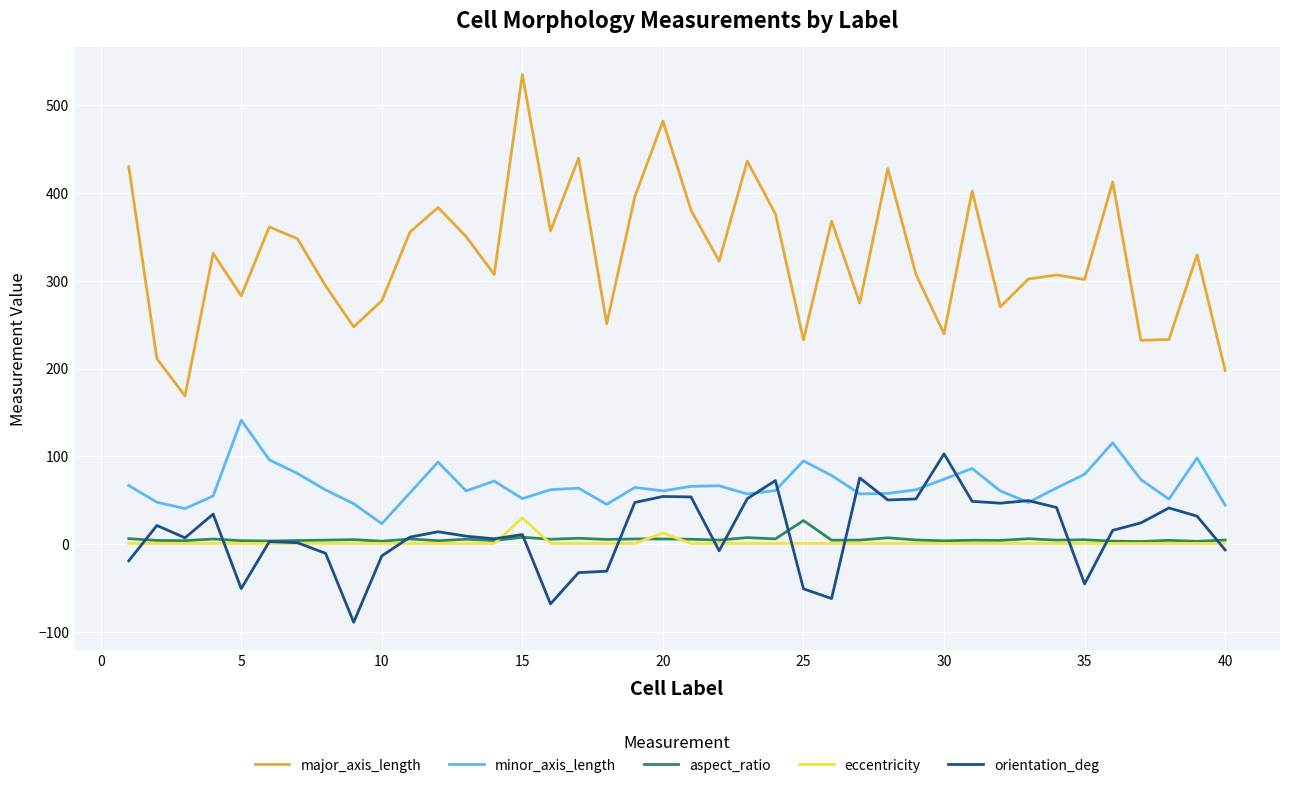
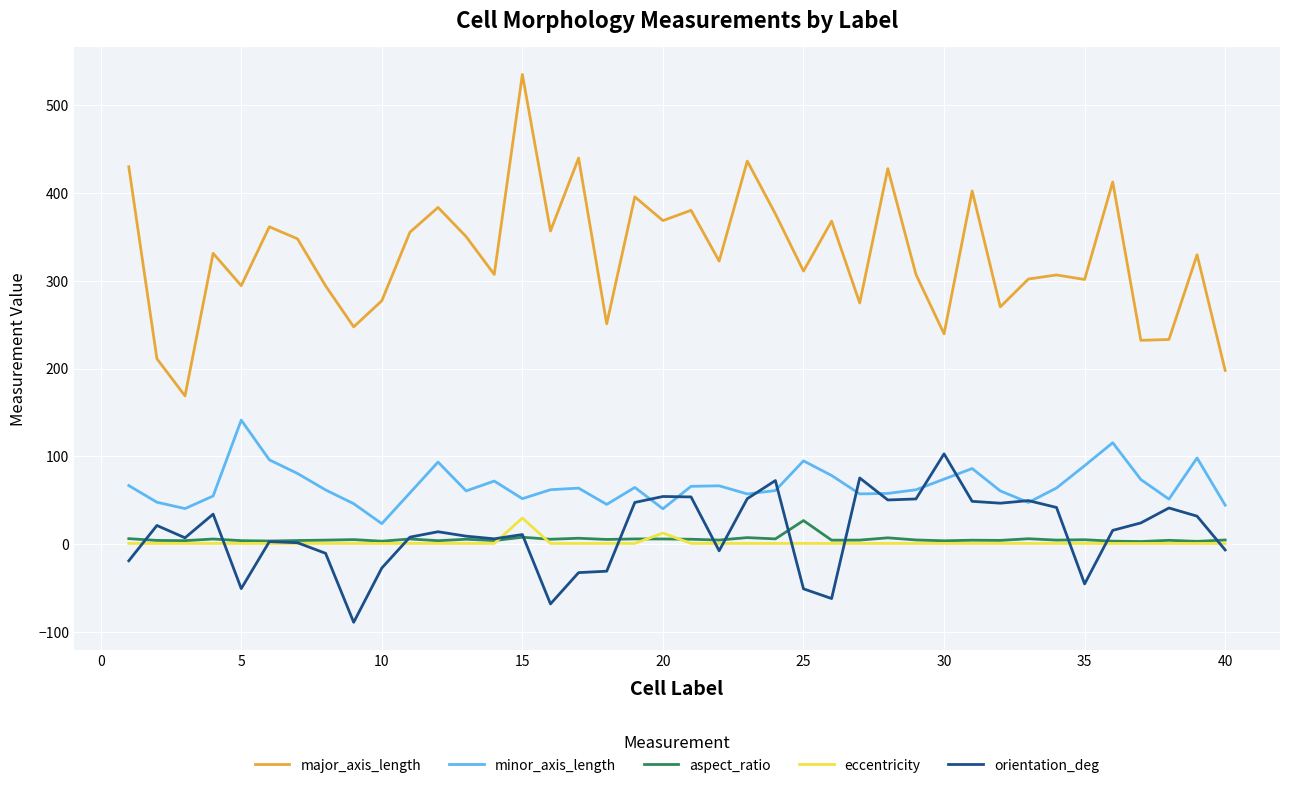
  {
    "major_axis_length": {
-     "5": 280,
+     "5": 290,
      "10": 280,
      "15": 530,
-     "20": 480,
-     "25": 230,
+     "20": 370,
+     "25": 310,
      "30": 240,
      "35": 300,
      "40": 200
    },
    "minor_axis_length": {
      "5": 140,
      "10": 20,
      "15": 50,
-     "20": 60,
+     "20": 40,
      "25": 90,
      "30": 70,
-     "35": 80,
+     "35": 90,
      "40": 40
    },
    "aspect_ratio": {
      "5": 0,
      "15": 10,
      "20": 10,
      "25": 30,
      "30": 0,
      "35": 10,
      "40": 0
    },
    "eccentricity": {
      "5": 0,
      "15": 30,
      "20": 10,
      "25": 0,
      "30": 0,
      "35": 0,
      "40": 0
    },
    "orientation_deg": {
      "5": -50,
-     "10": -10,
+     "10": -30,
      "15": 10,
      "20": 50,
      "25": -50,
      "30": 100,
      "35": -50,
      "40": -10
    }
  }
